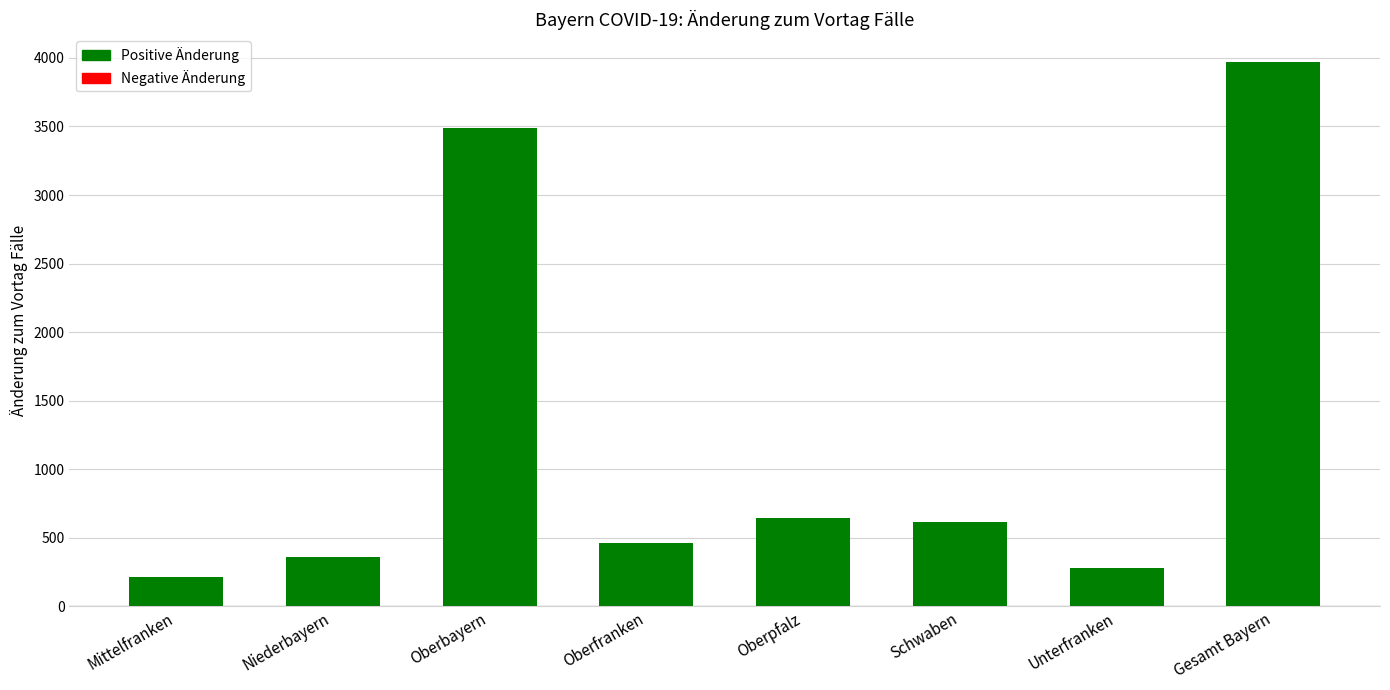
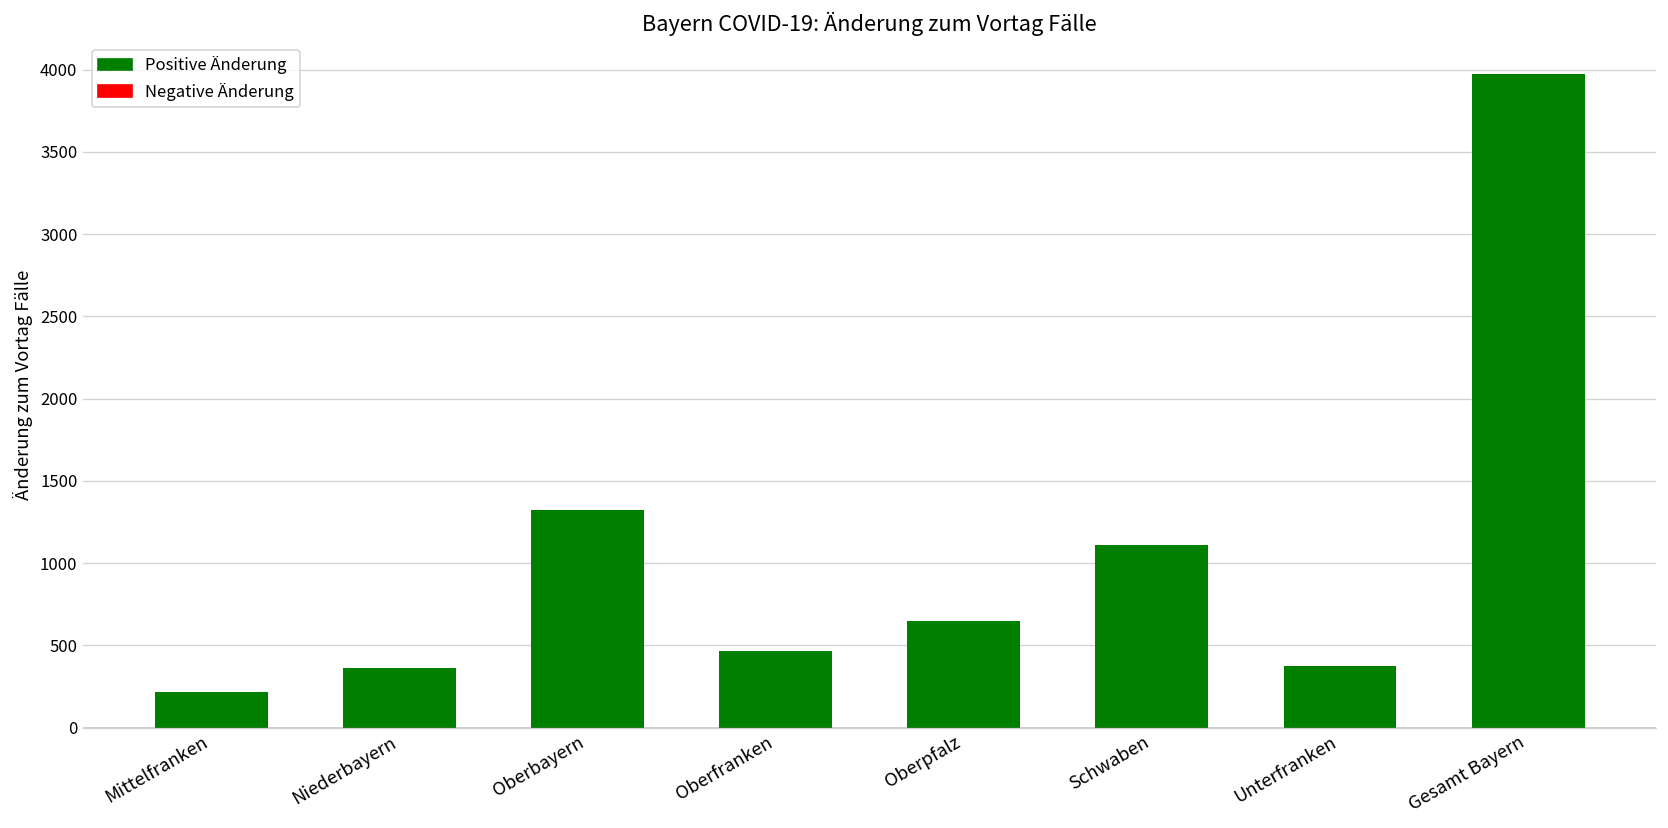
  {
    "Mittelfranken": 220,
    "Niederbayern": 360,
-   "Oberbayern": 3490,
+   "Oberbayern": 1320,
    "Oberfranken": 460,
    "Oberpfalz": 650,
-   "Schwaben": 620,
-   "Unterfranken": 280,
+   "Schwaben": 1110,
+   "Unterfranken": 380,
    "Gesamt Bayern": 3970
  }
